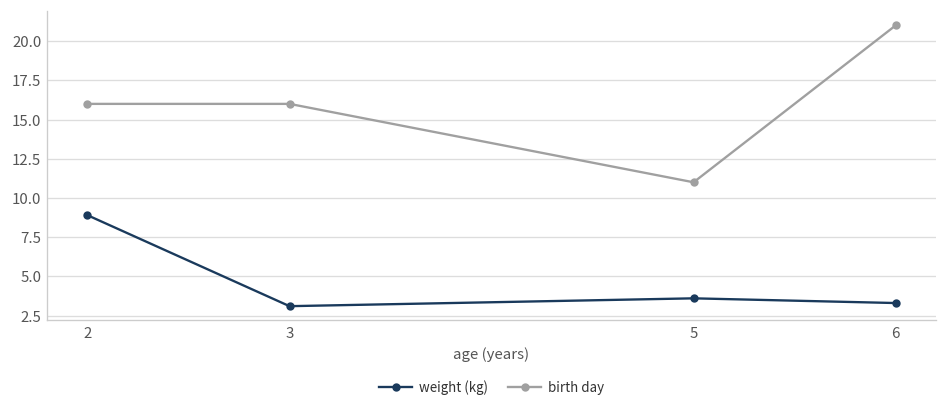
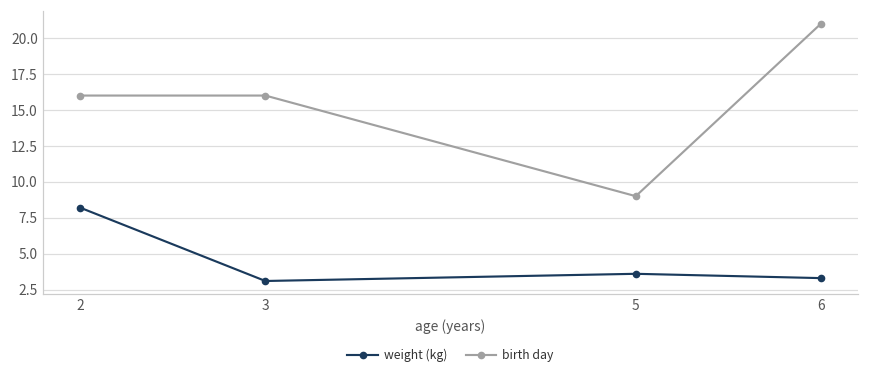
  {
    "weight (kg)": {
-     "2": 8.9,
+     "2": 8.2,
      "3": 3.1,
      "5": 3.6,
      "6": 3.3
    },
    "birth day": {
      "2": 16,
      "3": 16,
-     "5": 11,
+     "5": 9,
      "6": 21
    }
  }
